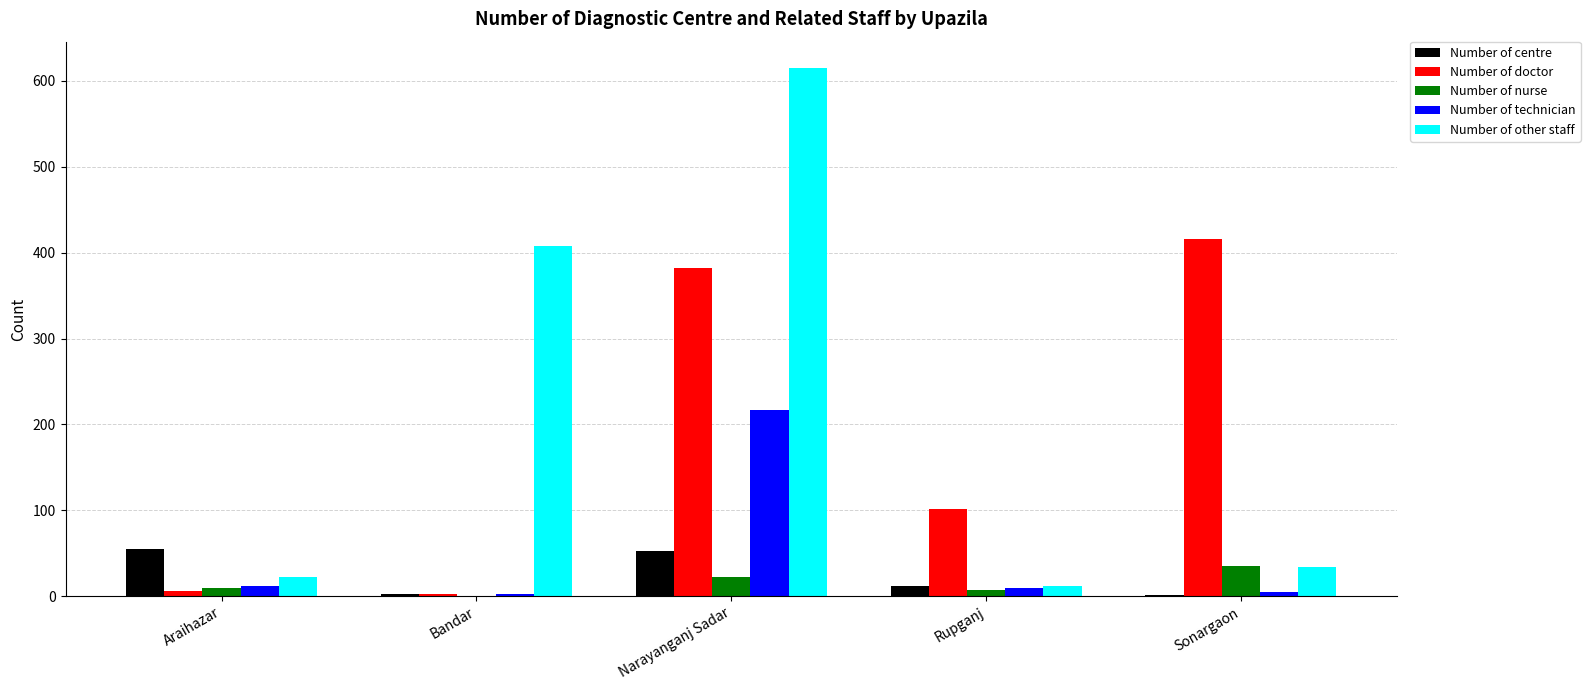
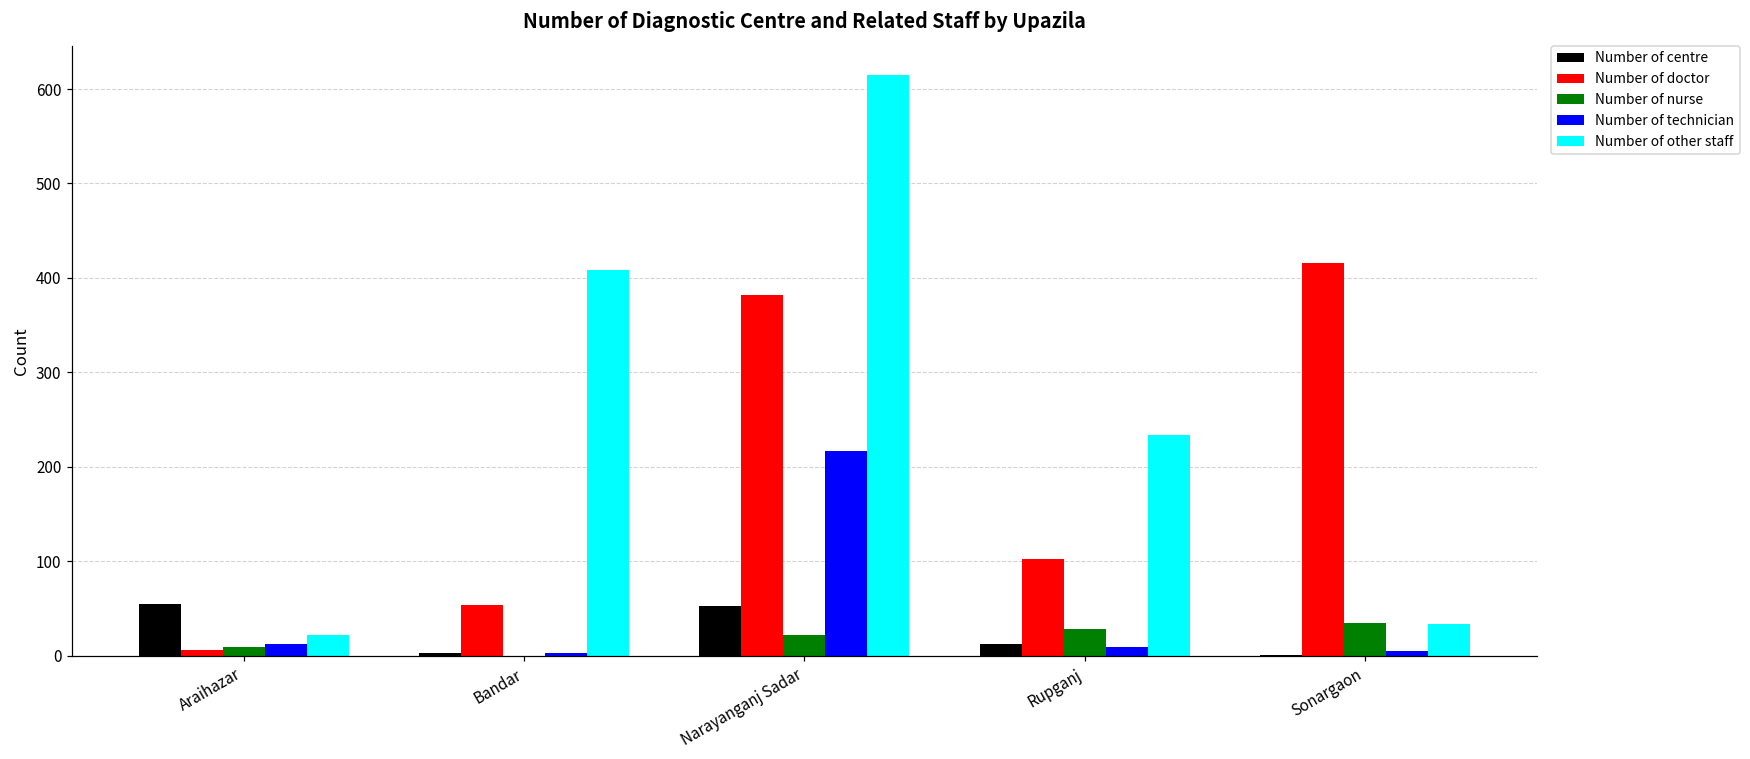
  {
    "Number of centre": {
      "Araihazar": 60,
      "Bandar": 0,
      "Narayanganj Sadar": 50,
      "Rupganj": 10
    },
    "Number of doctor": {
      "Araihazar": 10,
-     "Bandar": 0,
+     "Bandar": 50,
      "Narayanganj Sadar": 380,
      "Rupganj": 100,
      "Sonargaon": 420
    },
    "Number of nurse": {
      "Araihazar": 10,
      "Bandar": 0,
      "Narayanganj Sadar": 20,
-     "Rupganj": 10,
+     "Rupganj": 30,
      "Sonargaon": 40
    },
    "Number of technician": {
      "Araihazar": 10,
      "Bandar": 0,
      "Narayanganj Sadar": 220,
      "Rupganj": 10,
      "Sonargaon": 10
    },
    "Number of other staff": {
      "Araihazar": 20,
      "Bandar": 410,
      "Narayanganj Sadar": 620,
-     "Rupganj": 10,
+     "Rupganj": 230,
      "Sonargaon": 30
    }
  }
